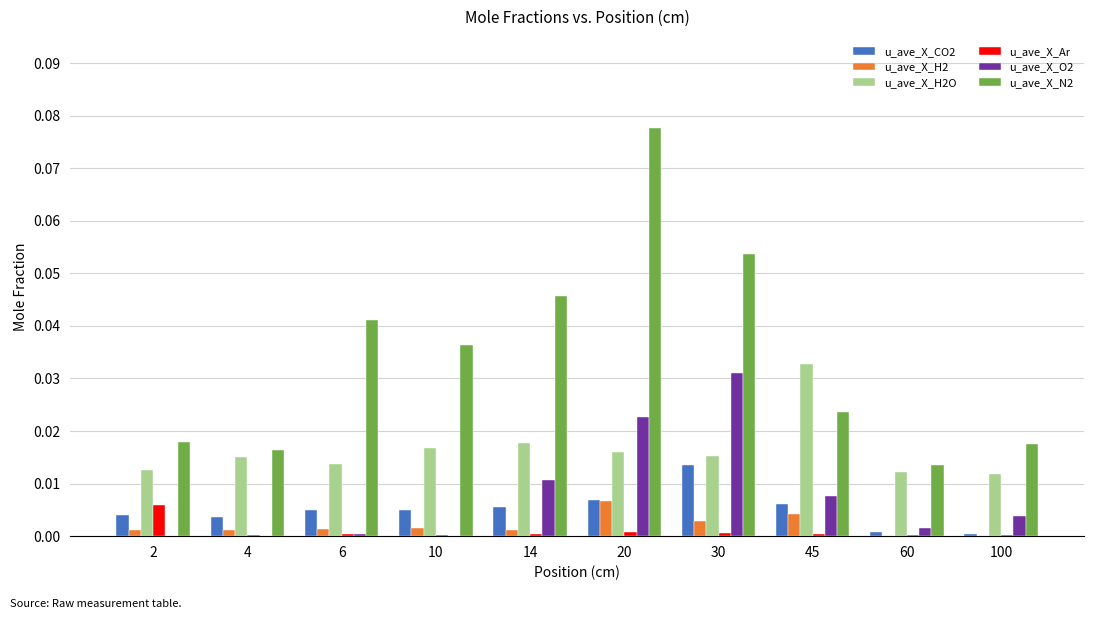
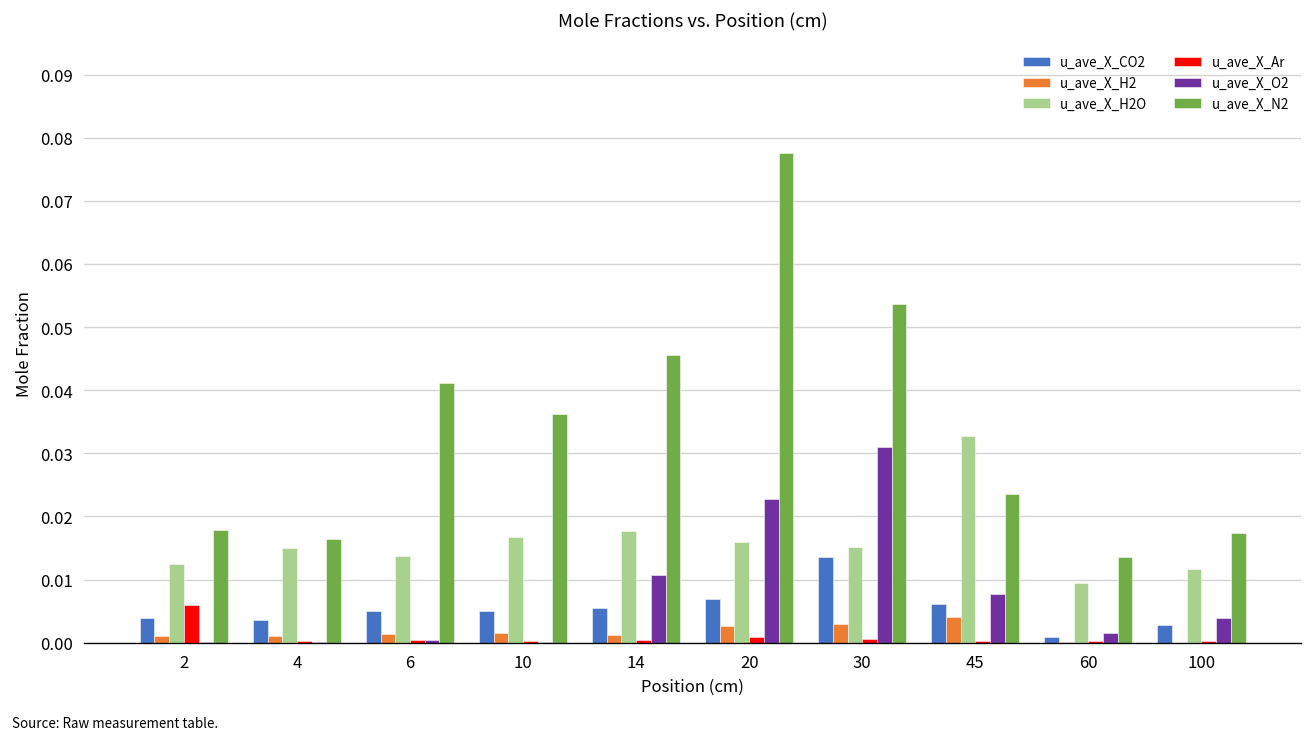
  {
    "u_ave_X_CO2": {
      "2": 0.004,
      "4": 0.004,
      "6": 0.005,
      "10": 0.005,
      "14": 0.005,
      "20": 0.007,
      "30": 0.014,
      "45": 0.006,
      "60": 0.001,
-     "100": 0.000
+     "100": 0.003
    },
    "u_ave_X_H2": {
      "2": 0.001,
      "4": 0.001,
      "6": 0.001,
      "10": 0.001,
      "14": 0.001,
-     "20": 0.007,
+     "20": 0.003,
      "30": 0.003,
      "45": 0.004,
      "100": 0.000
    },
    "u_ave_X_H2O": {
      "2": 0.013,
      "4": 0.015,
      "6": 0.014,
      "10": 0.017,
      "14": 0.018,
      "20": 0.016,
      "30": 0.015,
      "45": 0.033,
-     "60": 0.012,
+     "60": 0.009,
      "100": 0.012
    },
    "u_ave_X_Ar": {
      "2": 0.006,
      "20": 0.001,
      "30": 0.001
    },
    "u_ave_X_O2": {
      "14": 0.011,
      "20": 0.023,
      "30": 0.031,
      "45": 0.008,
      "60": 0.001,
      "100": 0.004
    },
    "u_ave_X_N2": {
      "2": 0.018,
      "4": 0.016,
      "6": 0.041,
      "10": 0.036,
      "14": 0.046,
      "20": 0.078,
      "30": 0.054,
      "45": 0.024,
      "60": 0.014,
      "100": 0.017
    }
  }
